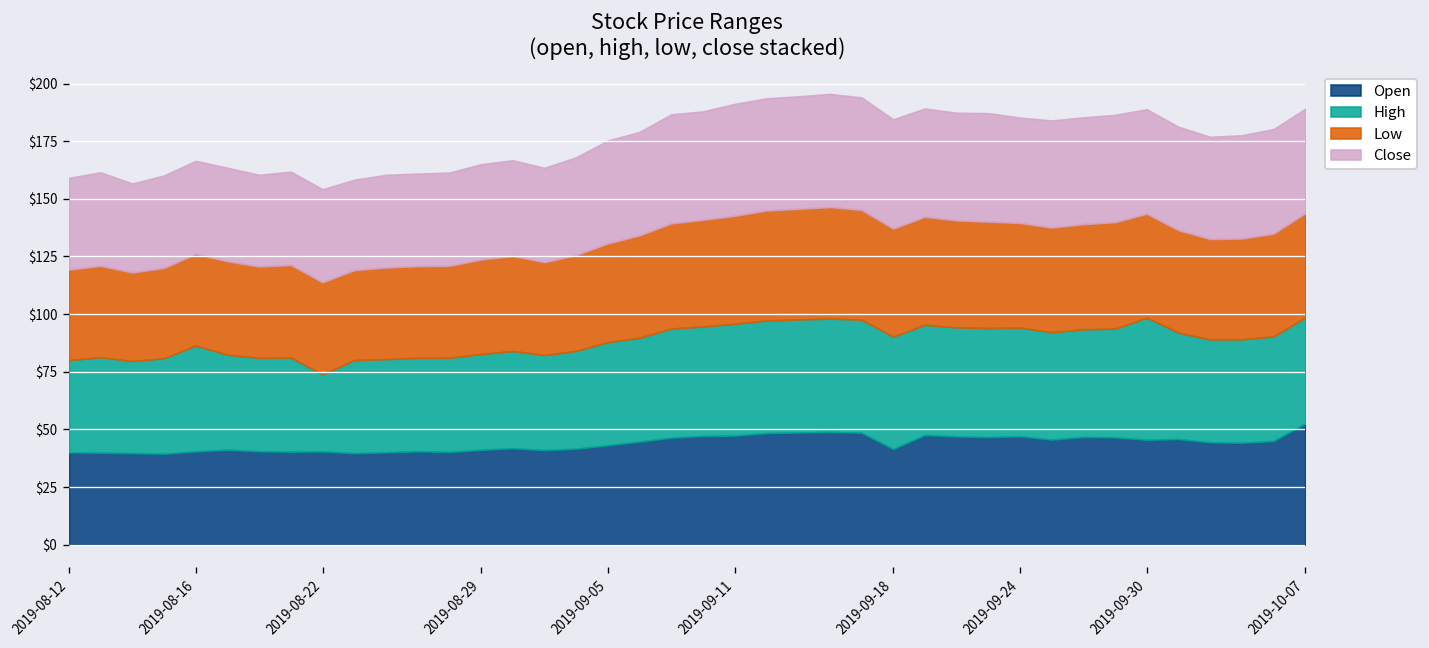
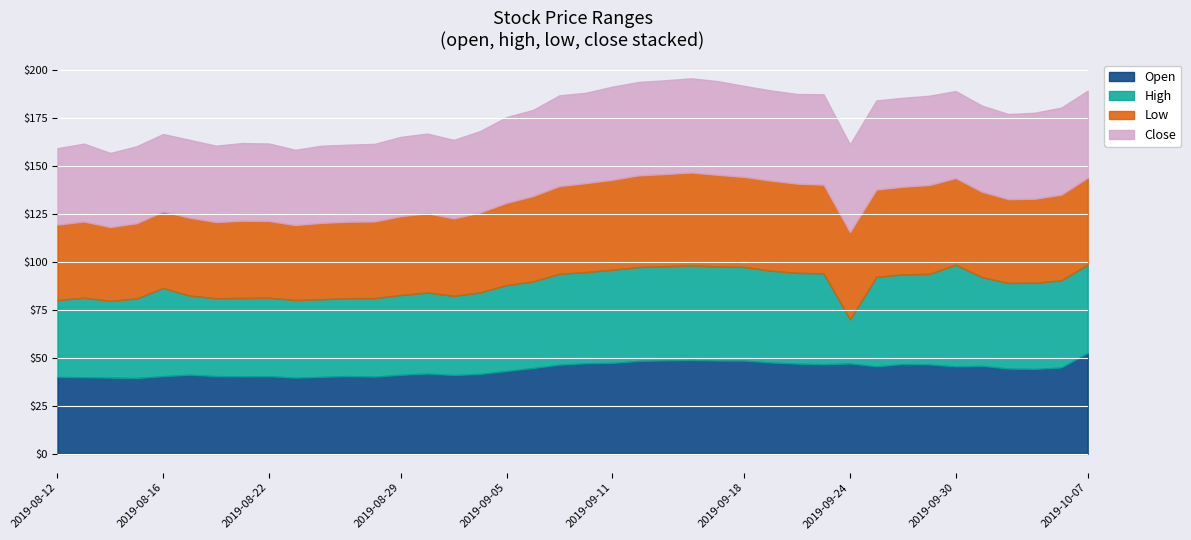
  {
    "Open": {
      "2019-08-12": "$40",
      "2019-08-16": "$40",
      "2019-08-22": "$40",
      "2019-08-29": "$41",
      "2019-09-05": "$43",
      "2019-09-11": "$47",
-     "2019-09-18": "$41",
+     "2019-09-18": "$49",
      "2019-09-24": "$47",
      "2019-09-30": "$45",
      "2019-10-07": "$52"
    },
    "High": {
      "2019-08-12": "$40",
      "2019-08-16": "$46",
-     "2019-08-22": "$33",
+     "2019-08-22": "$41",
      "2019-08-29": "$42",
      "2019-09-05": "$45",
      "2019-09-11": "$49",
      "2019-09-18": "$49",
-     "2019-09-24": "$47",
+     "2019-09-24": "$23",
      "2019-09-30": "$53",
      "2019-10-07": "$46"
    },
    "Low": {
      "2019-08-12": "$39",
      "2019-08-16": "$40",
      "2019-08-22": "$40",
      "2019-08-29": "$41",
      "2019-09-05": "$43",
      "2019-09-11": "$47",
      "2019-09-18": "$47",
      "2019-09-24": "$45",
      "2019-09-30": "$45",
      "2019-10-07": "$45"
    },
    "Close": {
      "2019-08-12": "$40",
      "2019-08-16": "$40",
      "2019-08-22": "$40",
      "2019-08-29": "$41",
      "2019-09-05": "$45",
      "2019-09-11": "$49",
      "2019-09-18": "$47",
      "2019-09-24": "$46",
      "2019-09-30": "$45",
      "2019-10-07": "$45"
    }
  }
